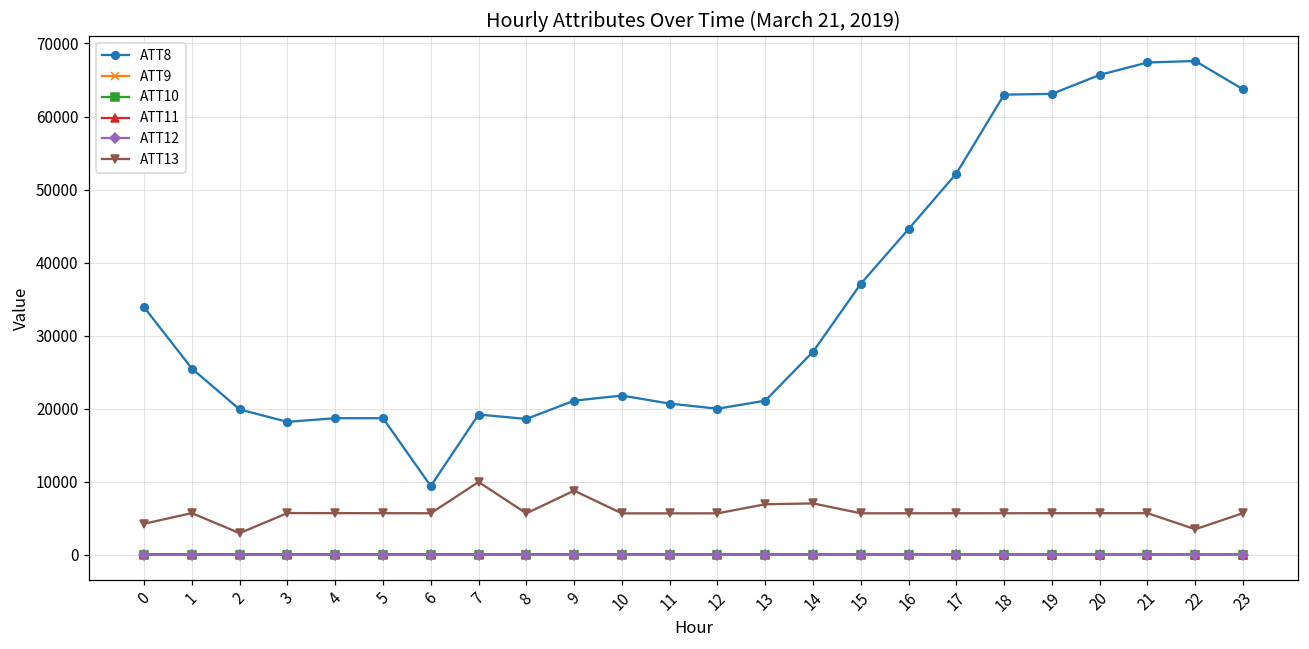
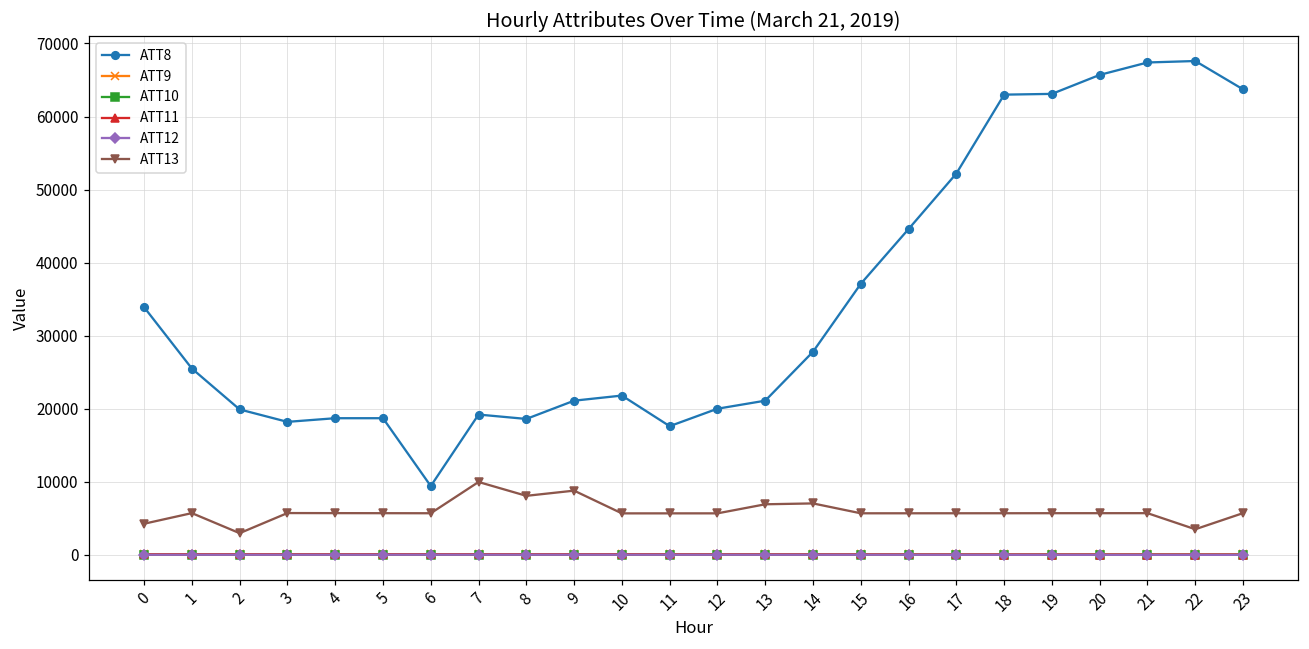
  {
    "ATT8": {
      "0": 34000,
      "1": 26000,
      "2": 20000,
      "3": 18000,
      "4": 19000,
      "5": 19000,
      "6": 9000,
      "7": 19000,
      "8": 19000,
      "9": 21000,
      "10": 22000,
-     "11": 21000,
+     "11": 18000,
      "12": 20000,
      "13": 21000,
      "14": 28000,
      "15": 37000,
      "16": 45000,
      "17": 52000,
      "18": 63000,
      "19": 63000,
      "20": 66000,
      "21": 67000,
      "22": 68000,
      "23": 64000
    },
    "ATT12": {
      "0": 0,
      "1": 0,
      "2": 0,
      "3": 0,
      "4": 0,
      "5": 0,
      "6": 0,
      "7": 0,
      "8": 0,
      "9": 0,
      "10": 0,
      "11": 0,
      "12": 0,
      "13": 0,
      "14": 0,
      "15": 0,
      "16": 0,
      "17": 0,
      "18": 0,
      "19": 0,
      "20": 0,
      "21": 0,
      "22": 0,
      "23": 0
    },
    "ATT13": {
      "0": 4000,
      "1": 6000,
      "2": 3000,
      "3": 6000,
      "4": 6000,
      "5": 6000,
      "6": 6000,
      "7": 10000,
-     "8": 6000,
+     "8": 8000,
      "9": 9000,
      "10": 6000,
      "11": 6000,
      "12": 6000,
      "13": 7000,
      "14": 7000,
      "15": 6000,
      "16": 6000,
      "17": 6000,
      "18": 6000,
      "19": 6000,
      "20": 6000,
      "21": 6000,
      "22": 3000,
      "23": 6000
    }
  }
